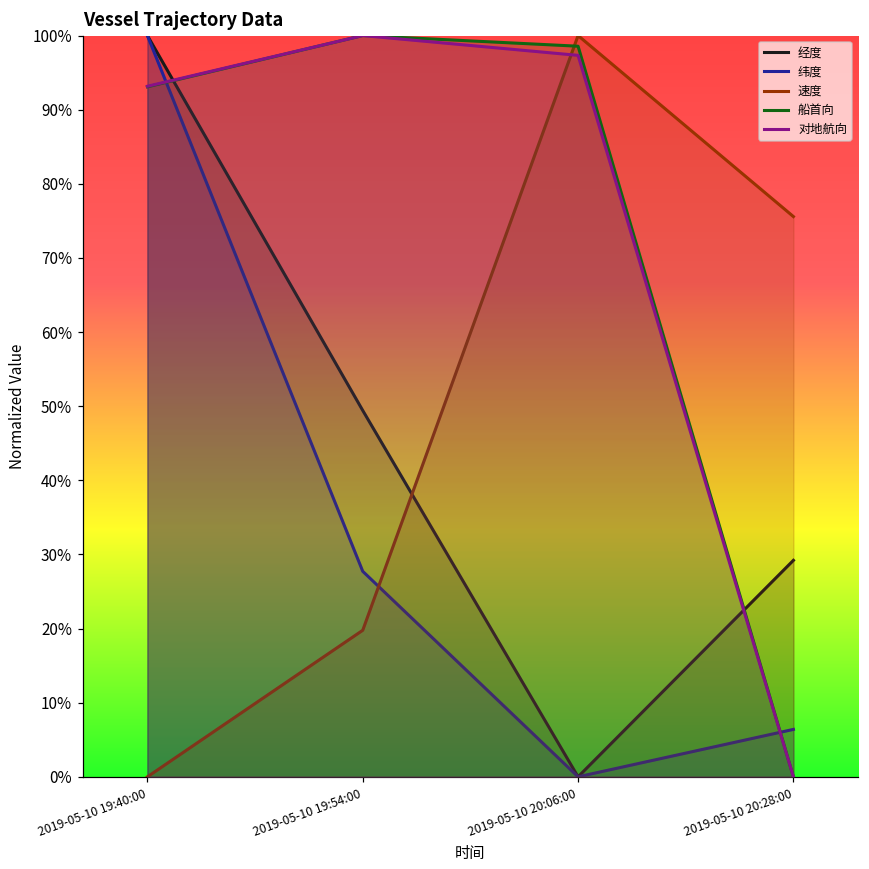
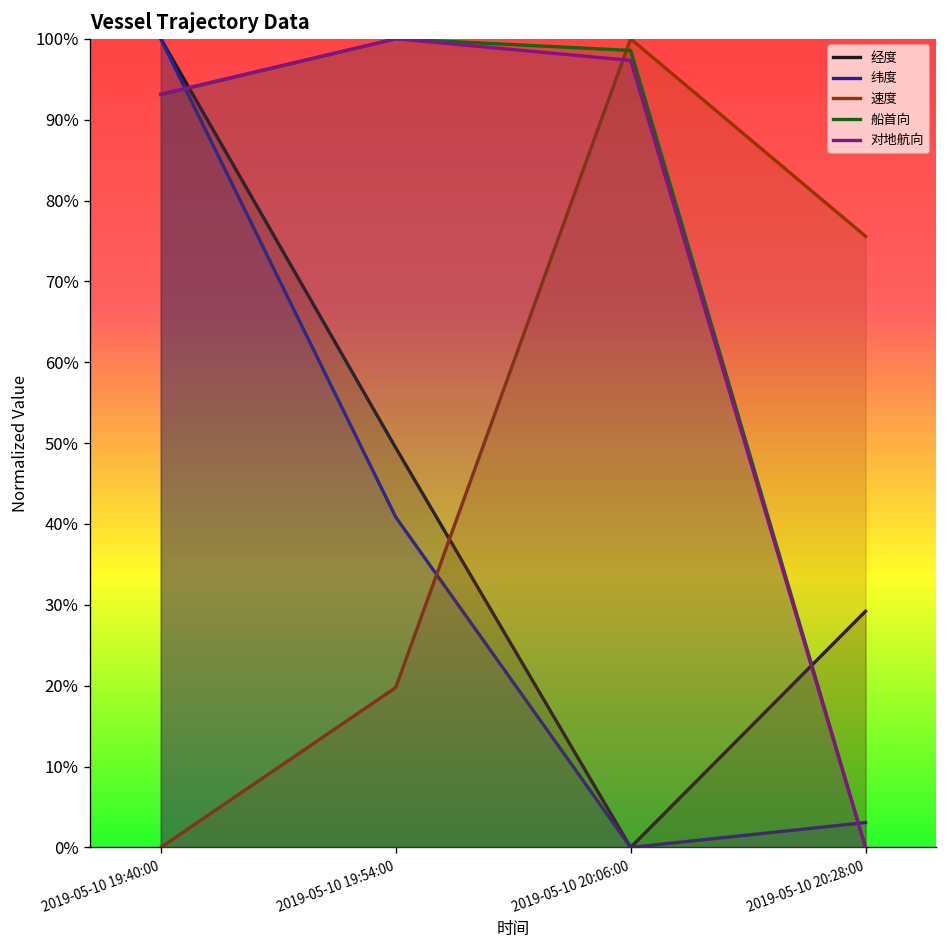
  {
    "经度": {
      "2019-05-10 19:54:00": "49%",
      "2019-05-10 20:28:00": "29%"
    },
    "纬度": {
-     "2019-05-10 19:54:00": "28%",
-     "2019-05-10 20:28:00": "6%"
+     "2019-05-10 19:54:00": "41%",
+     "2019-05-10 20:28:00": "3%"
    },
    "速度": {
      "2019-05-10 19:40:00": "0%",
      "2019-05-10 19:54:00": "20%",
      "2019-05-10 20:06:00": "100%",
      "2019-05-10 20:28:00": "76%"
    },
    "船首向": {
      "2019-05-10 20:06:00": "99%"
    },
    "对地航向": {
      "2019-05-10 20:06:00": "97%"
    }
  }
